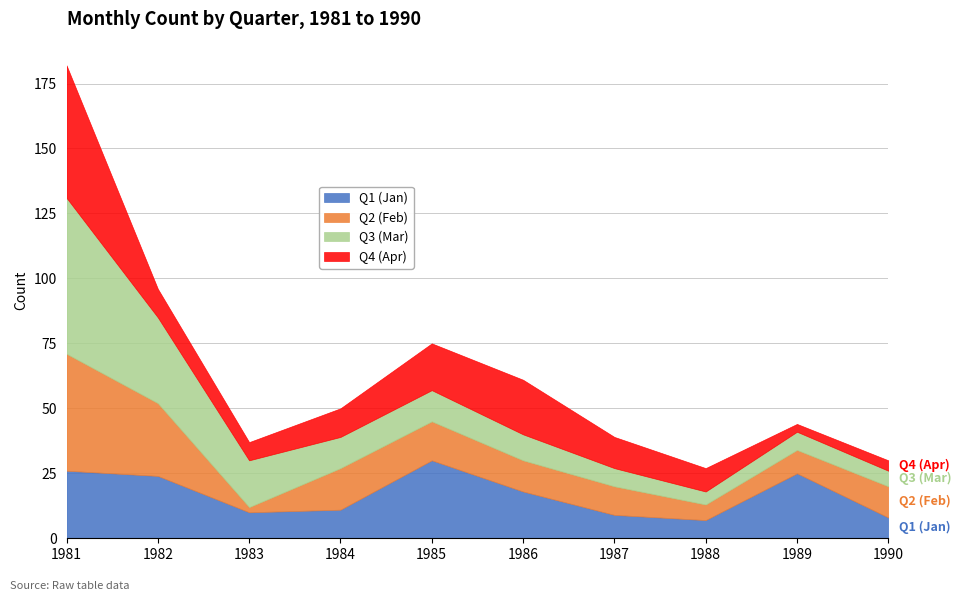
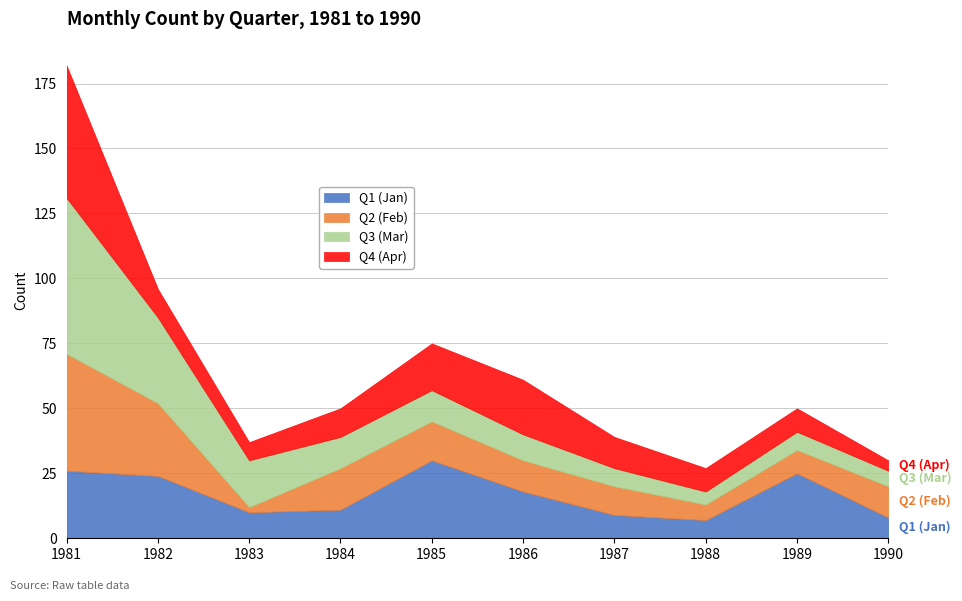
  {
    "Q1 (Jan)": {
      "1981": 26,
      "1982": 24,
      "1983": 10,
      "1984": 11,
      "1985": 30,
      "1986": 18,
      "1987": 9,
      "1988": 7,
      "1989": 25,
      "1990": 8
    },
    "Q2 (Feb)": {
      "1981": 45,
      "1982": 28,
      "1983": 2,
      "1984": 16,
      "1985": 15,
      "1986": 12,
      "1987": 11,
      "1988": 6,
      "1989": 9,
      "1990": 12
    },
    "Q3 (Mar)": {
      "1981": 60,
      "1982": 33,
      "1983": 18,
      "1984": 12,
      "1985": 12,
      "1986": 10,
      "1987": 7,
      "1988": 5,
      "1989": 7,
      "1990": 6
    },
    "Q4 (Apr)": {
      "1981": 51,
      "1982": 11,
      "1983": 7,
      "1984": 11,
      "1985": 18,
      "1986": 21,
      "1987": 12,
      "1988": 9,
-     "1989": 3,
+     "1989": 9,
      "1990": 4
    }
  }
